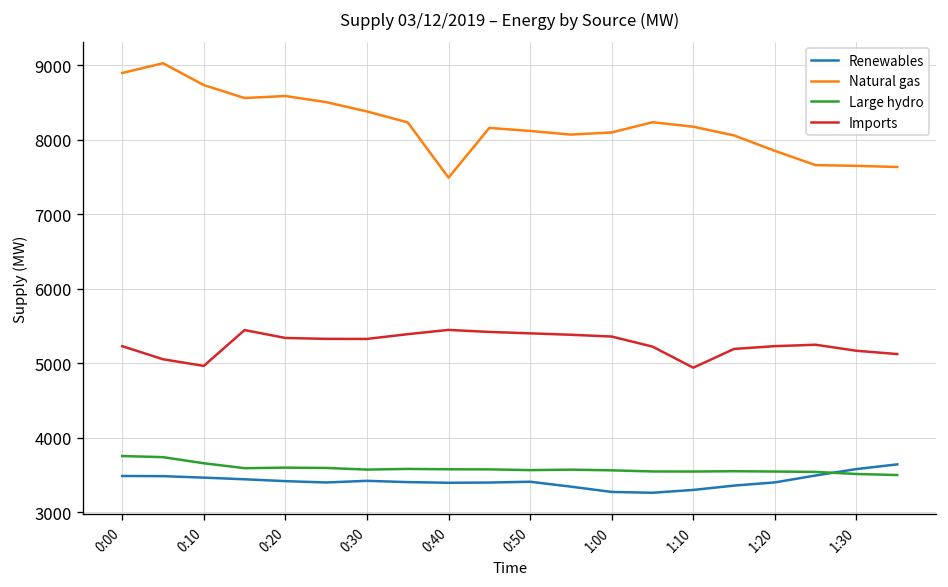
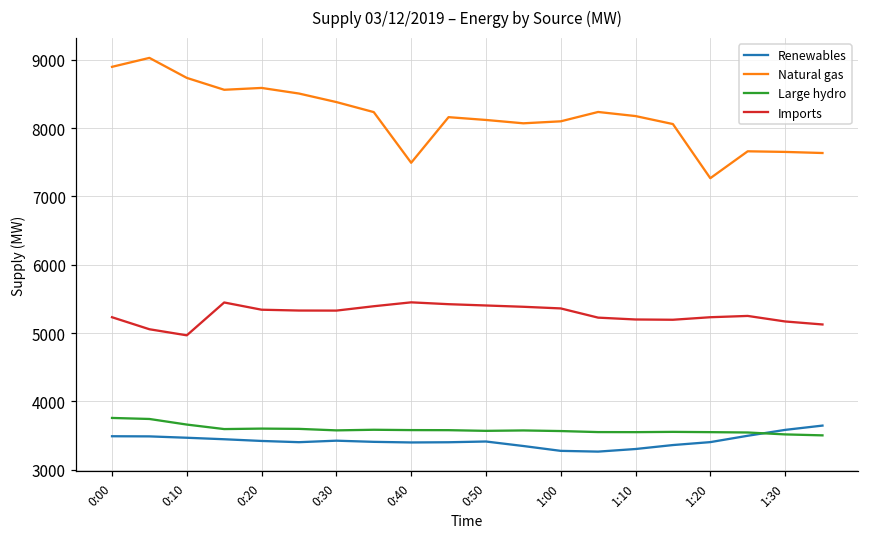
  {
    "Renewables": {
      "0:00": 3500,
      "0:10": 3500,
      "0:20": 3400,
      "0:30": 3400,
      "0:40": 3400,
      "0:50": 3400,
      "1:00": 3300,
      "1:10": 3300,
      "1:20": 3400,
      "1:30": 3600
    },
    "Natural gas": {
      "0:00": 8900,
      "0:10": 8700,
      "0:20": 8600,
      "0:30": 8400,
      "0:40": 7500,
      "0:50": 8100,
      "1:00": 8100,
      "1:10": 8200,
-     "1:20": 7900,
+     "1:20": 7300,
      "1:30": 7700
    },
    "Large hydro": {
      "0:00": 3800,
      "0:10": 3700,
      "0:20": 3600,
      "0:30": 3600,
      "0:40": 3600,
      "0:50": 3600,
      "1:00": 3600,
      "1:10": 3500,
      "1:20": 3500,
      "1:30": 3500
    },
    "Imports": {
      "0:00": 5200,
      "0:10": 5000,
      "0:20": 5300,
      "0:30": 5300,
      "0:40": 5400,
      "0:50": 5400,
      "1:00": 5400,
-     "1:10": 4900,
+     "1:10": 5200,
      "1:20": 5200,
      "1:30": 5200
    }
  }
